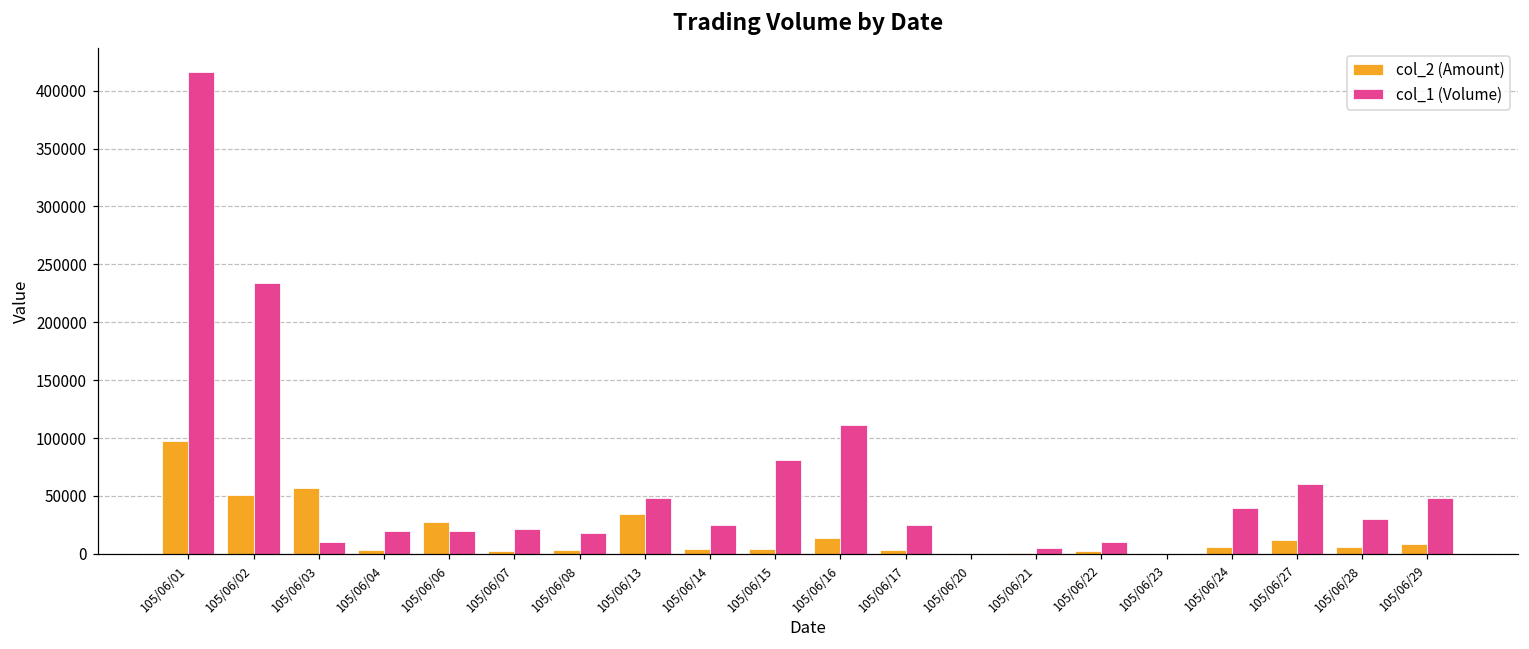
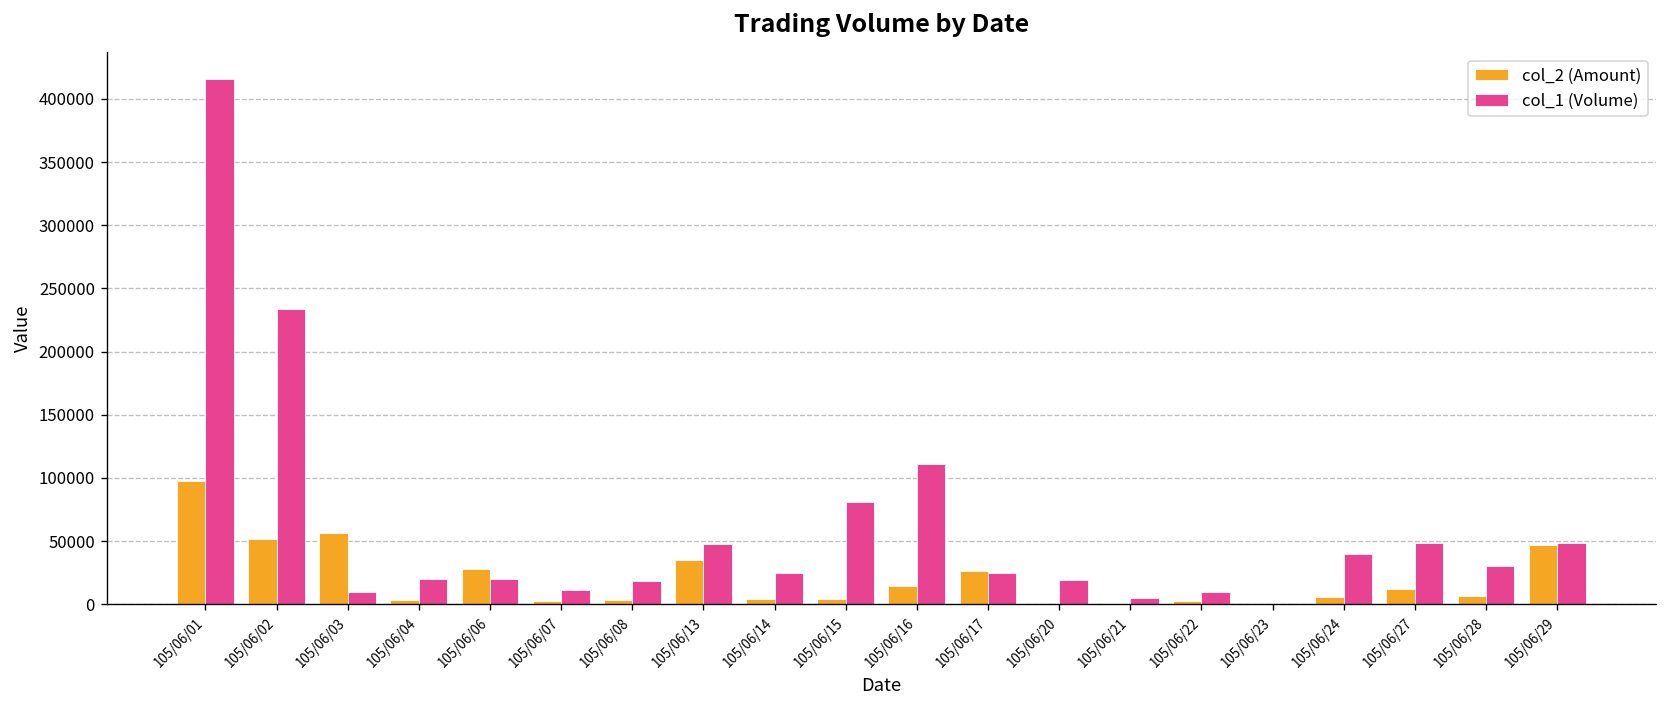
  {
    "col_2 (Amount)": {
      "105/06/01": 97000,
      "105/06/02": 51000,
      "105/06/03": 57000,
      "105/06/04": 4000,
      "105/06/06": 28000,
      "105/06/08": 3000,
      "105/06/13": 35000,
      "105/06/14": 4000,
      "105/06/15": 4000,
      "105/06/16": 14000,
-     "105/06/17": 3000,
+     "105/06/17": 26000,
      "105/06/20": 0,
      "105/06/23": 0,
      "105/06/24": 6000,
      "105/06/27": 12000,
      "105/06/28": 6000,
-     "105/06/29": 9000
+     "105/06/29": 47000
    },
    "col_1 (Volume)": {
      "105/06/01": 416000,
      "105/06/02": 234000,
      "105/06/03": 10000,
      "105/06/04": 20000,
      "105/06/06": 20000,
-     "105/06/07": 21000,
+     "105/06/07": 11000,
      "105/06/08": 18000,
      "105/06/13": 48000,
      "105/06/14": 25000,
      "105/06/15": 81000,
      "105/06/16": 111000,
      "105/06/17": 25000,
-     "105/06/20": 0,
+     "105/06/20": 19000,
      "105/06/21": 5000,
      "105/06/22": 10000,
      "105/06/23": 0,
      "105/06/24": 40000,
-     "105/06/27": 60000,
+     "105/06/27": 49000,
      "105/06/28": 30000,
      "105/06/29": 49000
    }
  }
